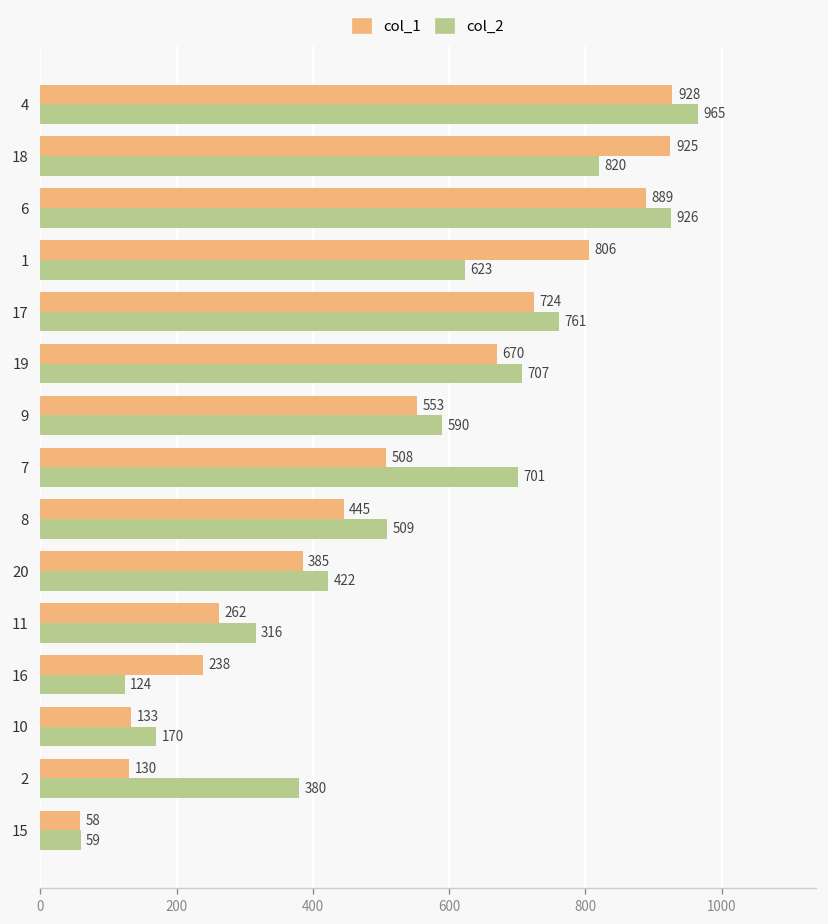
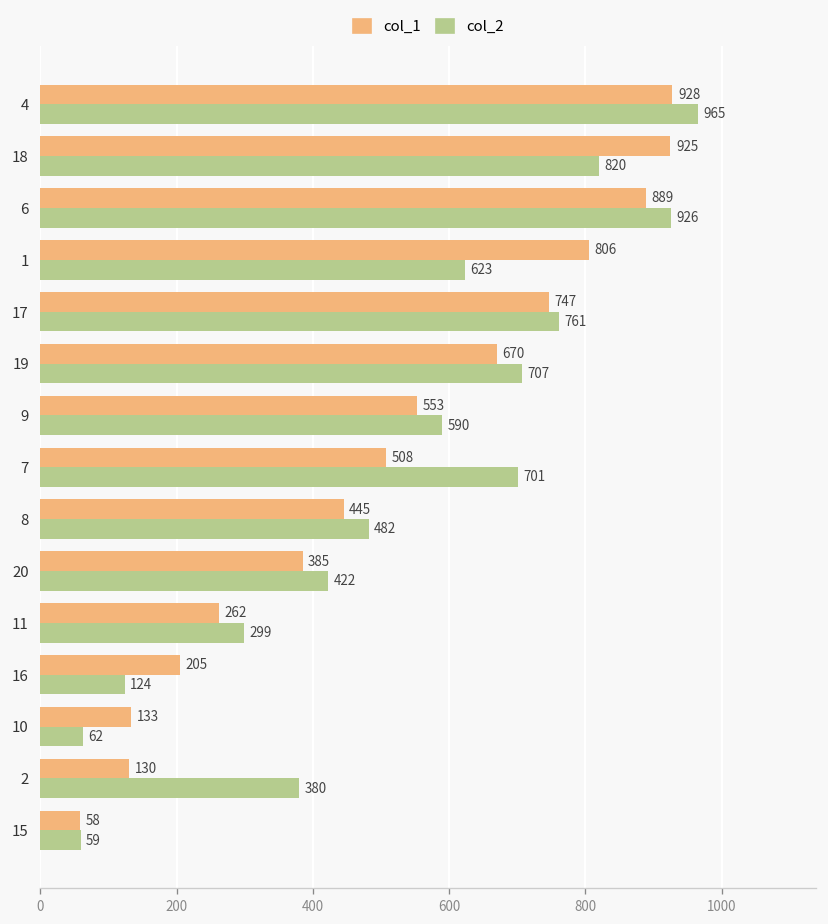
  {
    "col_1": {
      "4": 928,
      "18": 925,
      "6": 889,
      "1": 806,
-     "17": 724,
+     "17": 747,
      "19": 670,
      "9": 553,
      "7": 508,
      "8": 445,
      "20": 385,
      "11": 262,
-     "16": 238,
+     "16": 205,
      "10": 133,
      "2": 130,
      "15": 58
    },
    "col_2": {
      "4": 965,
      "18": 820,
      "6": 926,
      "1": 623,
      "17": 761,
      "19": 707,
      "9": 590,
      "7": 701,
-     "8": 509,
+     "8": 482,
      "20": 422,
-     "11": 316,
+     "11": 299,
      "16": 124,
-     "10": 170,
+     "10": 62,
      "2": 380,
      "15": 59
    }
  }
